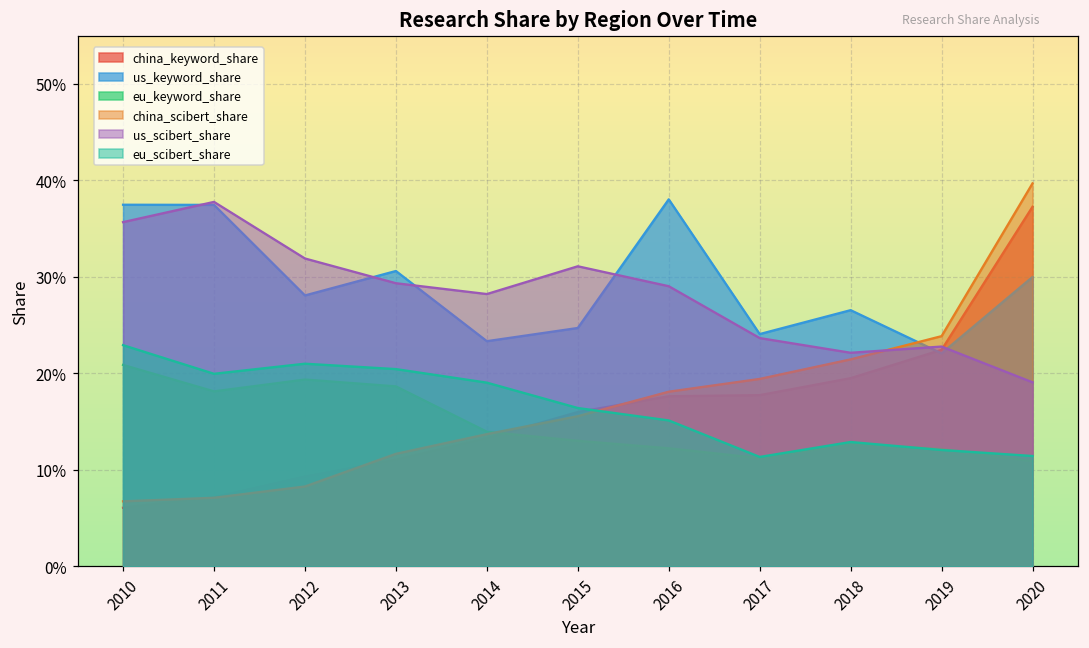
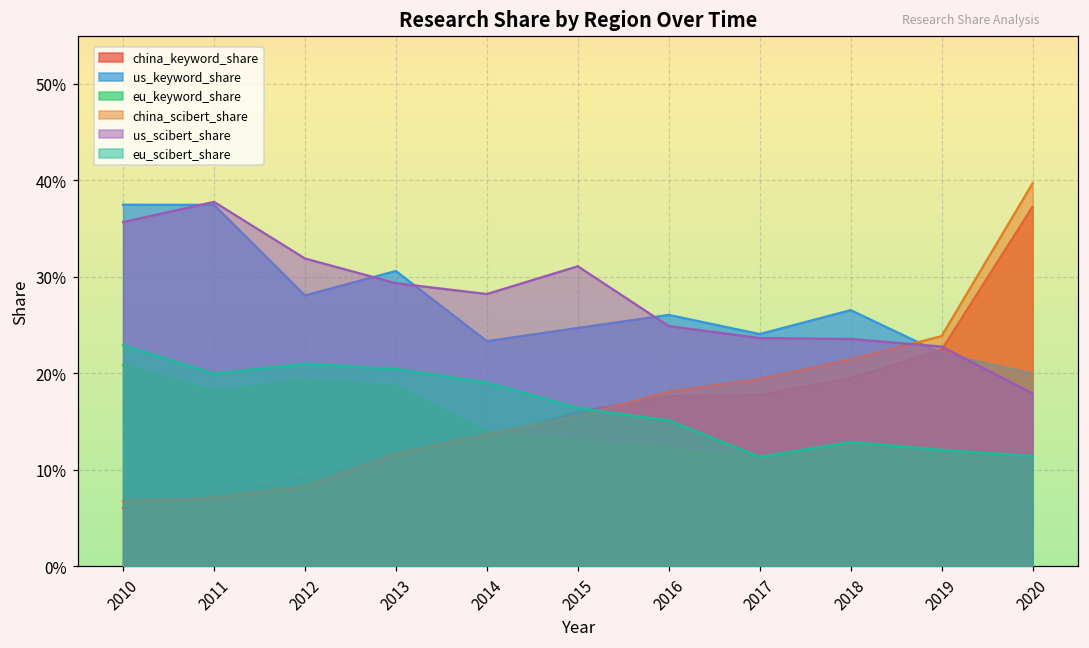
  {
    "us_keyword_share": {
      "2010": "37%",
      "2011": "37%",
      "2012": "28%",
      "2013": "31%",
      "2014": "23%",
      "2015": "25%",
-     "2016": "38%",
+     "2016": "26%",
      "2017": "24%",
      "2018": "27%",
      "2019": "22%",
-     "2020": "30%"
+     "2020": "20%"
    },
    "us_scibert_share": {
      "2010": "36%",
      "2011": "38%",
      "2012": "32%",
      "2013": "29%",
      "2014": "28%",
      "2015": "31%",
-     "2016": "29%",
+     "2016": "25%",
      "2017": "24%",
-     "2018": "22%",
+     "2018": "24%",
      "2019": "23%",
-     "2020": "19%"
+     "2020": "18%"
    }
  }
